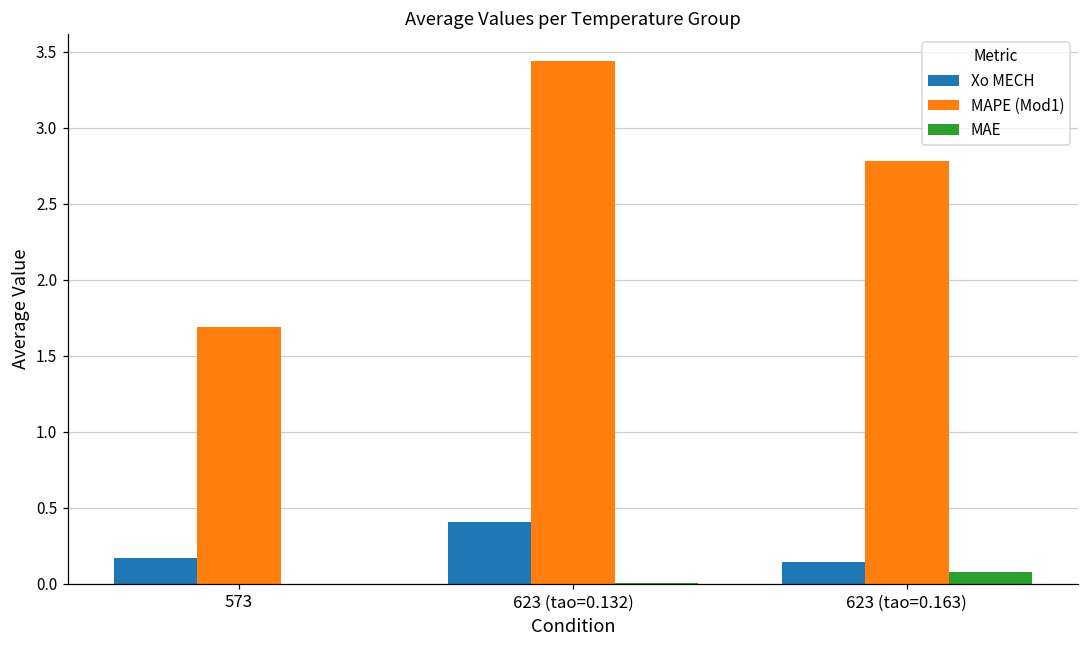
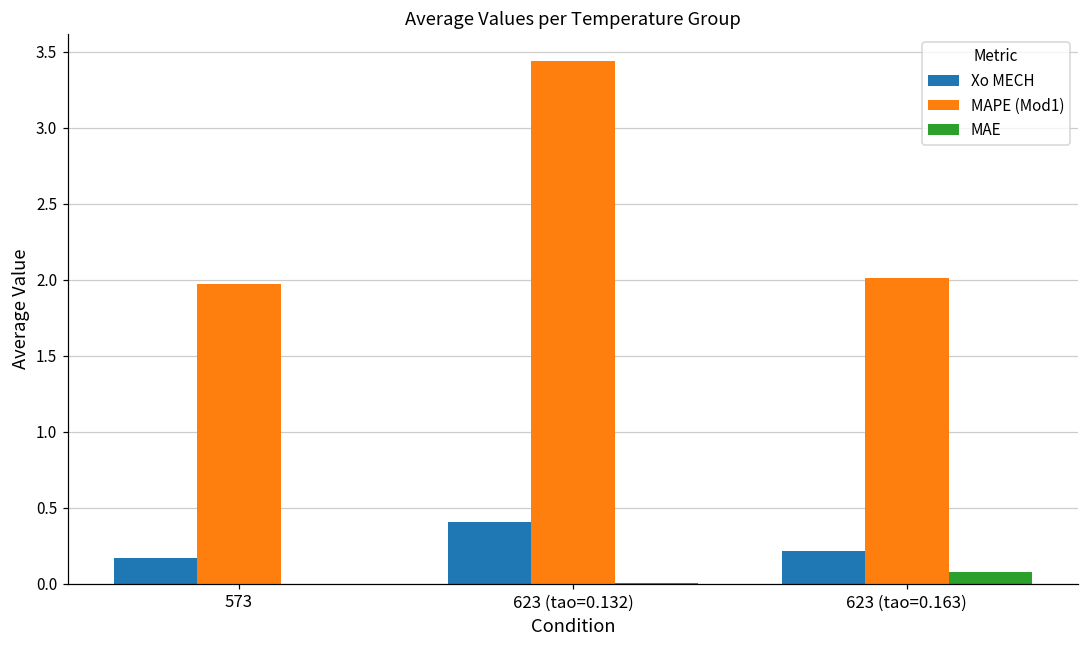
  {
    "Xo MECH": {
      "573": 0.17,
      "623 (tao=0.132)": 0.40,
-     "623 (tao=0.163)": 0.14
+     "623 (tao=0.163)": 0.22
    },
    "MAPE (Mod1)": {
-     "573": 1.69,
+     "573": 1.97,
      "623 (tao=0.132)": 3.44,
-     "623 (tao=0.163)": 2.78
+     "623 (tao=0.163)": 2.01
    },
    "MAE": {
      "623 (tao=0.163)": 0.08
    }
  }
